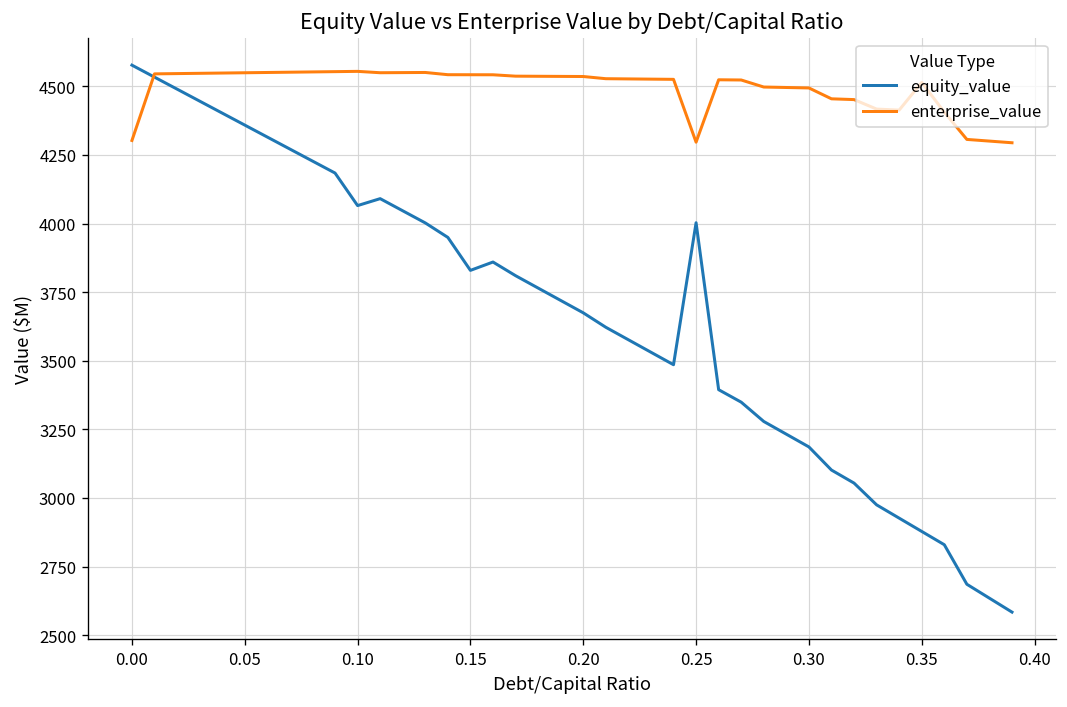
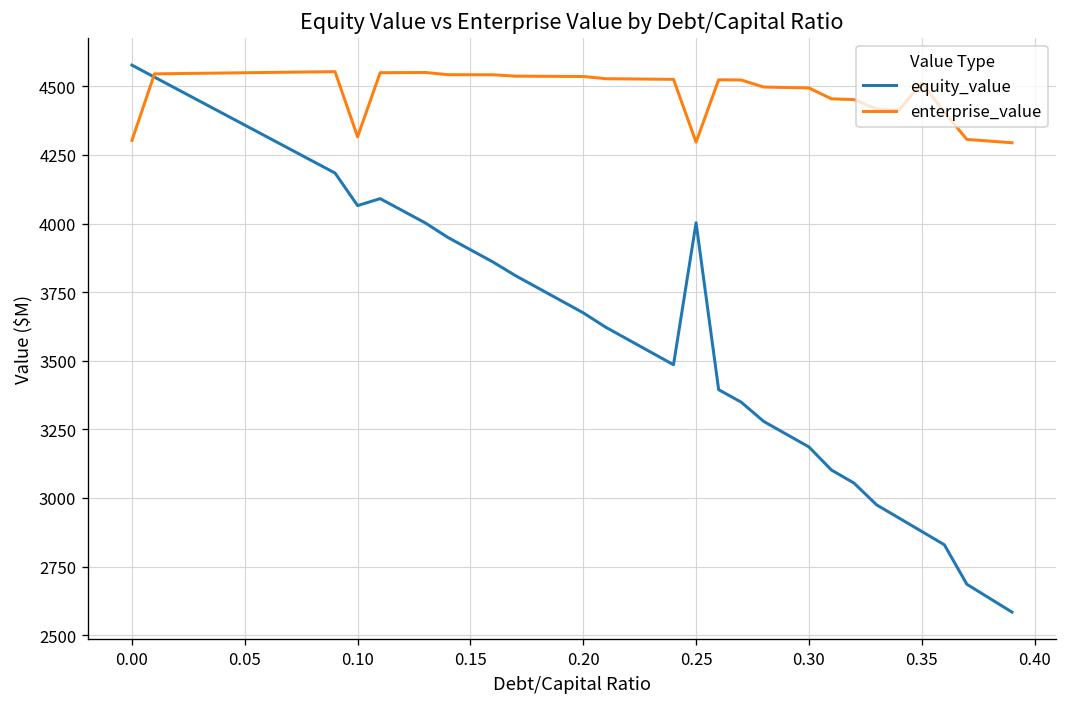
  {
    "equity_value": {
      "0.00": 4580,
      "0.05": 4360,
      "0.10": 4070,
-     "0.15": 3830,
+     "0.15": 3900,
      "0.20": 3670,
      "0.25": 4000,
      "0.30": 3190,
      "0.35": 2880
    },
    "enterprise_value": {
      "0.00": 4300,
      "0.05": 4550,
-     "0.10": 4550,
+     "0.10": 4320,
      "0.15": 4540,
      "0.20": 4540,
      "0.25": 4300,
      "0.30": 4490
    }
  }
